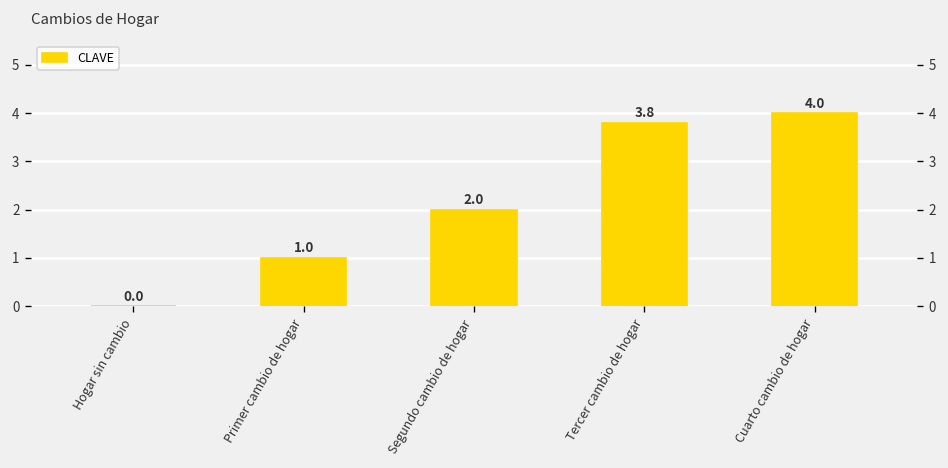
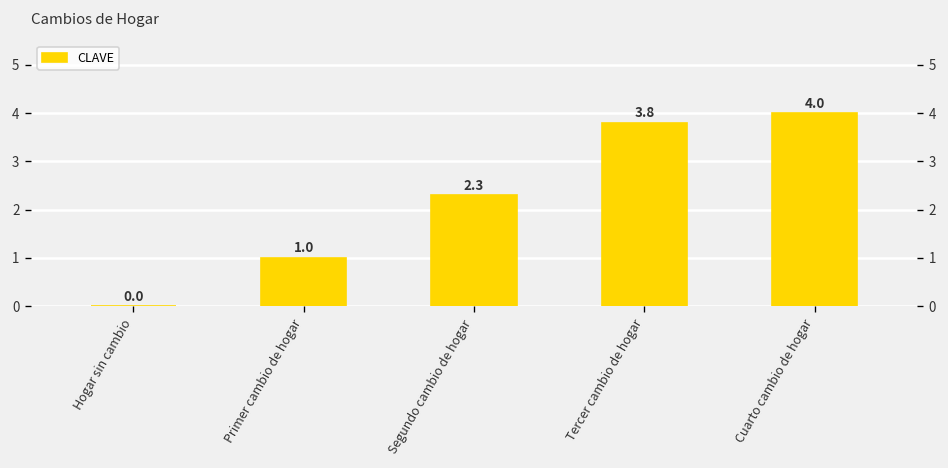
  {
    "Hogar sin cambio": 0.0,
    "Primer cambio de hogar": 1.0,
-   "Segundo cambio de hogar": 2.0,
+   "Segundo cambio de hogar": 2.3,
    "Tercer cambio de hogar": 3.8,
    "Cuarto cambio de hogar": 4.0
  }
